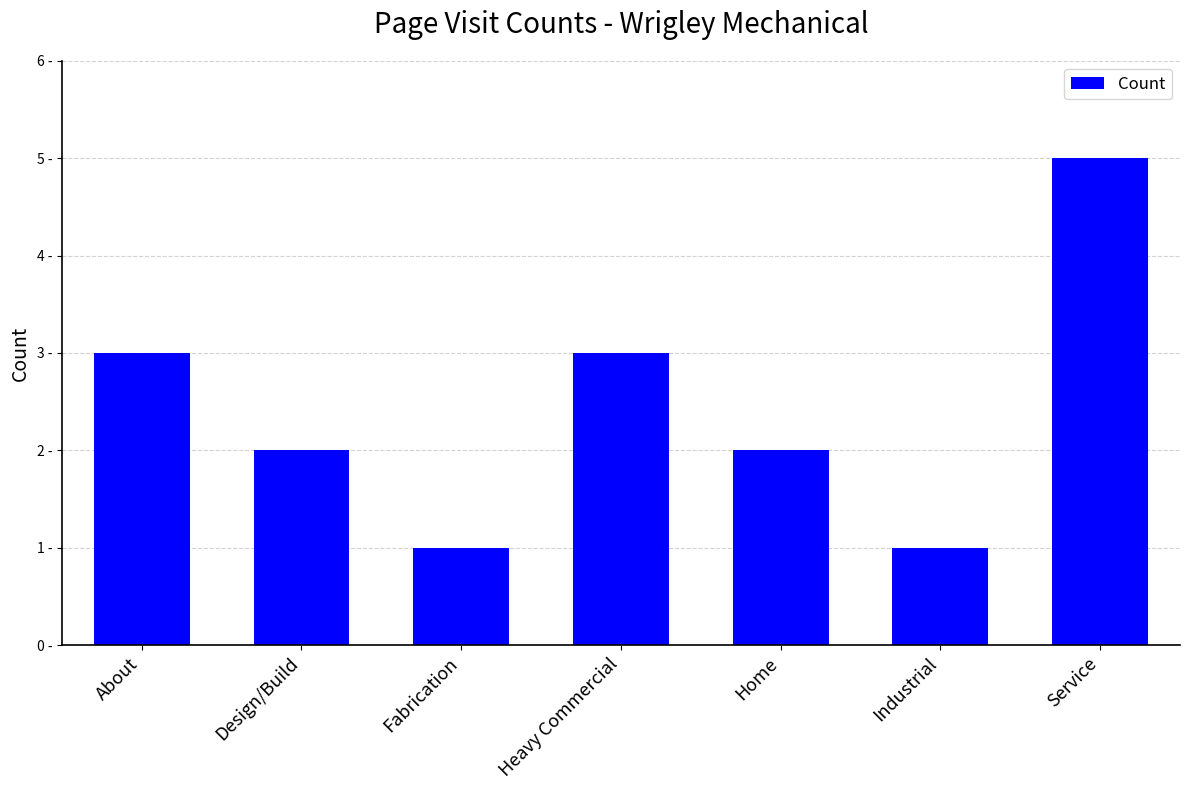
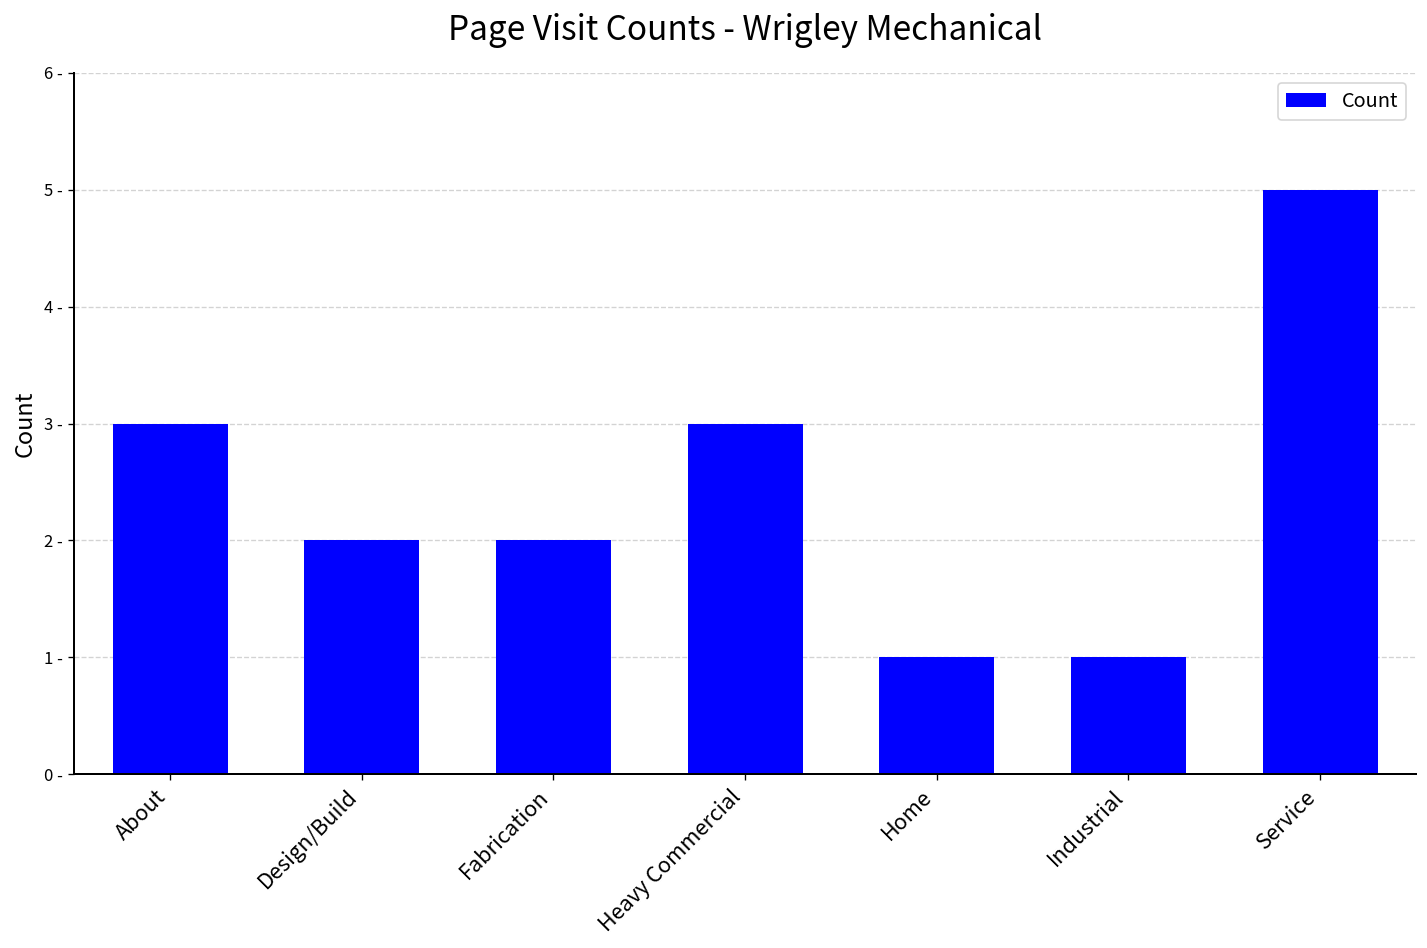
  {
    "About": "3 -",
    "Design/Build": "2 -",
-   "Fabrication": "1 -",
+   "Fabrication": "2 -",
    "Heavy Commercial": "3 -",
-   "Home": "2 -",
+   "Home": "1 -",
    "Industrial": "1 -",
    "Service": "5 -"
  }
